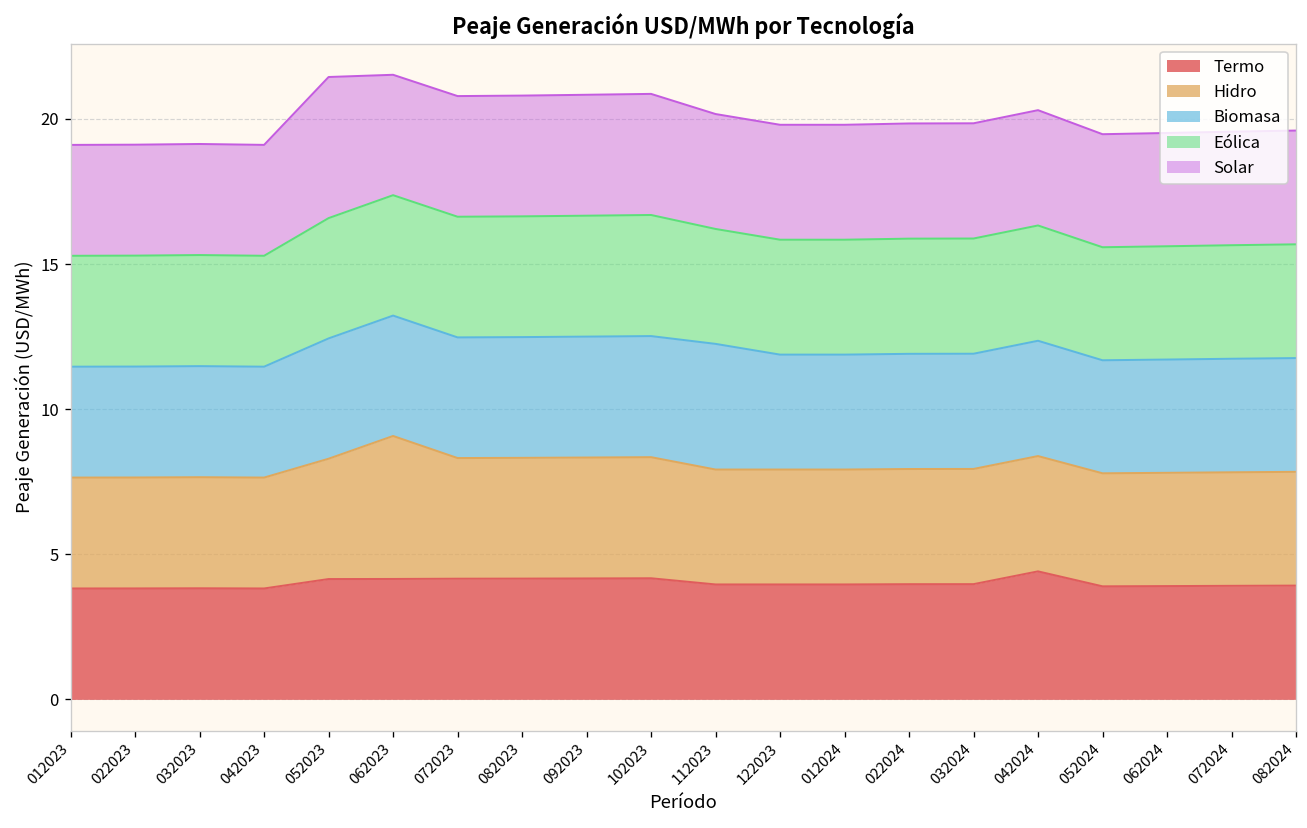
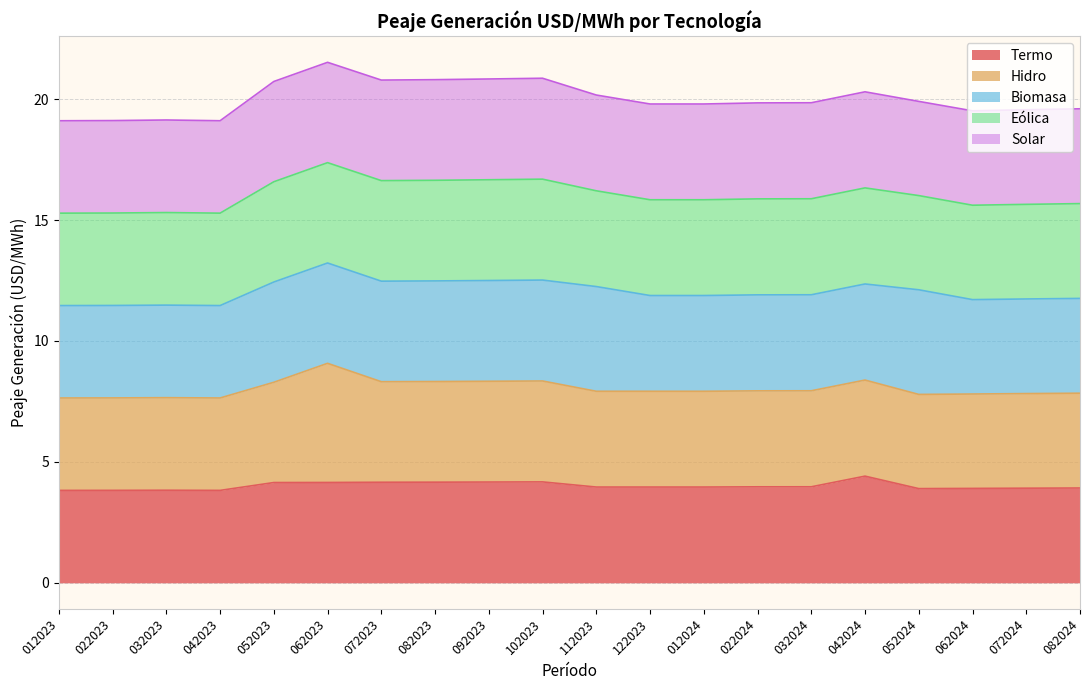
  {
    "Termo": {
      "012023": 3.8,
      "022023": 3.8,
      "032023": 3.8,
      "042023": 3.8,
      "052023": 4.1,
      "062023": 4.1,
      "072023": 4.2,
      "082023": 4.2,
      "092023": 4.2,
      "102023": 4.2,
      "112023": 4.0,
      "122023": 4.0,
      "012024": 4.0,
      "022024": 4.0,
      "032024": 4.0,
      "042024": 4.4,
      "052024": 3.9,
      "062024": 3.9,
      "072024": 3.9,
      "082024": 3.9
    },
    "Hidro": {
      "012023": 3.8,
      "022023": 3.8,
      "032023": 3.8,
      "042023": 3.8,
      "052023": 4.1,
      "062023": 4.9,
      "072023": 4.2,
      "082023": 4.2,
      "092023": 4.2,
      "102023": 4.2,
      "112023": 4.0,
      "122023": 4.0,
      "012024": 4.0,
      "022024": 4.0,
      "032024": 4.0,
      "042024": 4.0,
      "052024": 3.9,
      "062024": 3.9,
      "072024": 3.9,
      "082024": 3.9
    },
    "Biomasa": {
      "012023": 3.8,
      "022023": 3.8,
      "032023": 3.8,
      "042023": 3.8,
      "052023": 4.1,
      "062023": 4.1,
      "072023": 4.2,
      "082023": 4.2,
      "092023": 4.2,
      "102023": 4.2,
      "112023": 4.3,
      "122023": 4.0,
      "012024": 4.0,
      "022024": 4.0,
      "032024": 4.0,
      "042024": 4.0,
-     "052024": 3.9,
+     "052024": 4.3,
      "062024": 3.9,
      "072024": 3.9,
      "082024": 3.9
    },
    "Eólica": {
      "012023": 3.8,
      "022023": 3.8,
      "032023": 3.8,
      "042023": 3.8,
      "052023": 4.1,
      "062023": 4.1,
      "072023": 4.2,
      "082023": 4.2,
      "092023": 4.2,
      "102023": 4.2,
      "112023": 4.0,
      "122023": 4.0,
      "012024": 4.0,
      "022024": 4.0,
      "032024": 4.0,
      "042024": 4.0,
      "052024": 3.9,
      "062024": 3.9,
      "072024": 3.9,
      "082024": 3.9
    },
    "Solar": {
      "012023": 3.8,
      "022023": 3.8,
      "032023": 3.8,
      "042023": 3.8,
-     "052023": 4.9,
+     "052023": 4.1,
      "062023": 4.1,
      "072023": 4.2,
      "082023": 4.2,
      "092023": 4.2,
      "102023": 4.2,
      "112023": 4.0,
      "122023": 4.0,
      "012024": 4.0,
      "022024": 4.0,
      "032024": 4.0,
      "042024": 4.0,
      "052024": 3.9,
      "082024": 3.9
    }
  }
